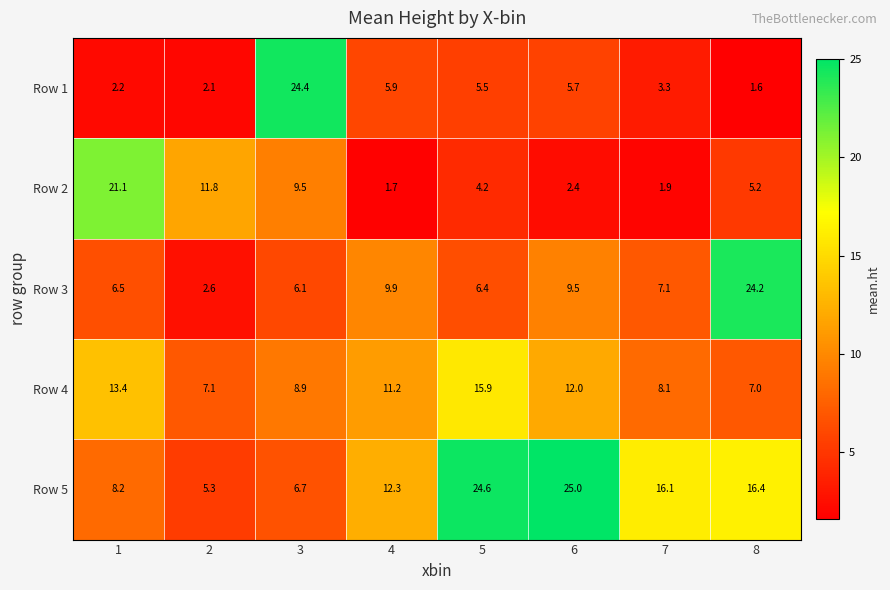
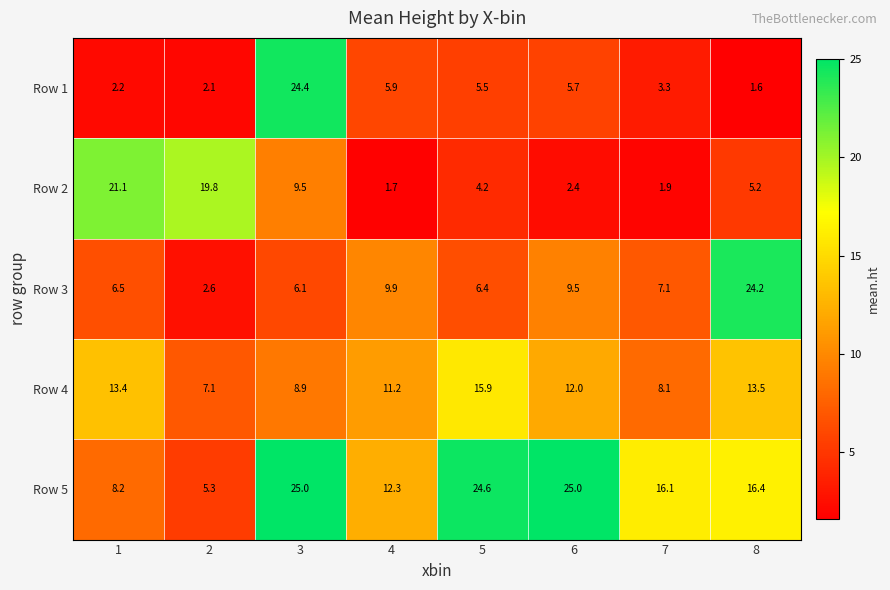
  {
    "Row 1": {
      "1": 2.2,
      "2": 2.1,
      "3": 24.4,
      "4": 5.9,
      "5": 5.5,
      "6": 5.7,
      "7": 3.3,
      "8": 1.6
    },
    "Row 2": {
      "1": 21.1,
-     "2": 11.8,
+     "2": 19.8,
      "3": 9.5,
      "4": 1.7,
      "5": 4.2,
      "6": 2.4,
      "7": 1.9,
      "8": 5.2
    },
    "Row 3": {
      "1": 6.5,
      "2": 2.6,
      "3": 6.1,
      "4": 9.9,
      "5": 6.4,
      "6": 9.5,
      "7": 7.1,
      "8": 24.2
    },
    "Row 4": {
      "1": 13.4,
      "2": 7.1,
      "3": 8.9,
      "4": 11.2,
      "5": 15.9,
      "6": 12.0,
      "7": 8.1,
-     "8": 7.0
+     "8": 13.5
    },
    "Row 5": {
      "1": 8.2,
      "2": 5.3,
-     "3": 6.7,
+     "3": 25.0,
      "4": 12.3,
      "5": 24.6,
      "6": 25.0,
      "7": 16.1,
      "8": 16.4
    }
  }
